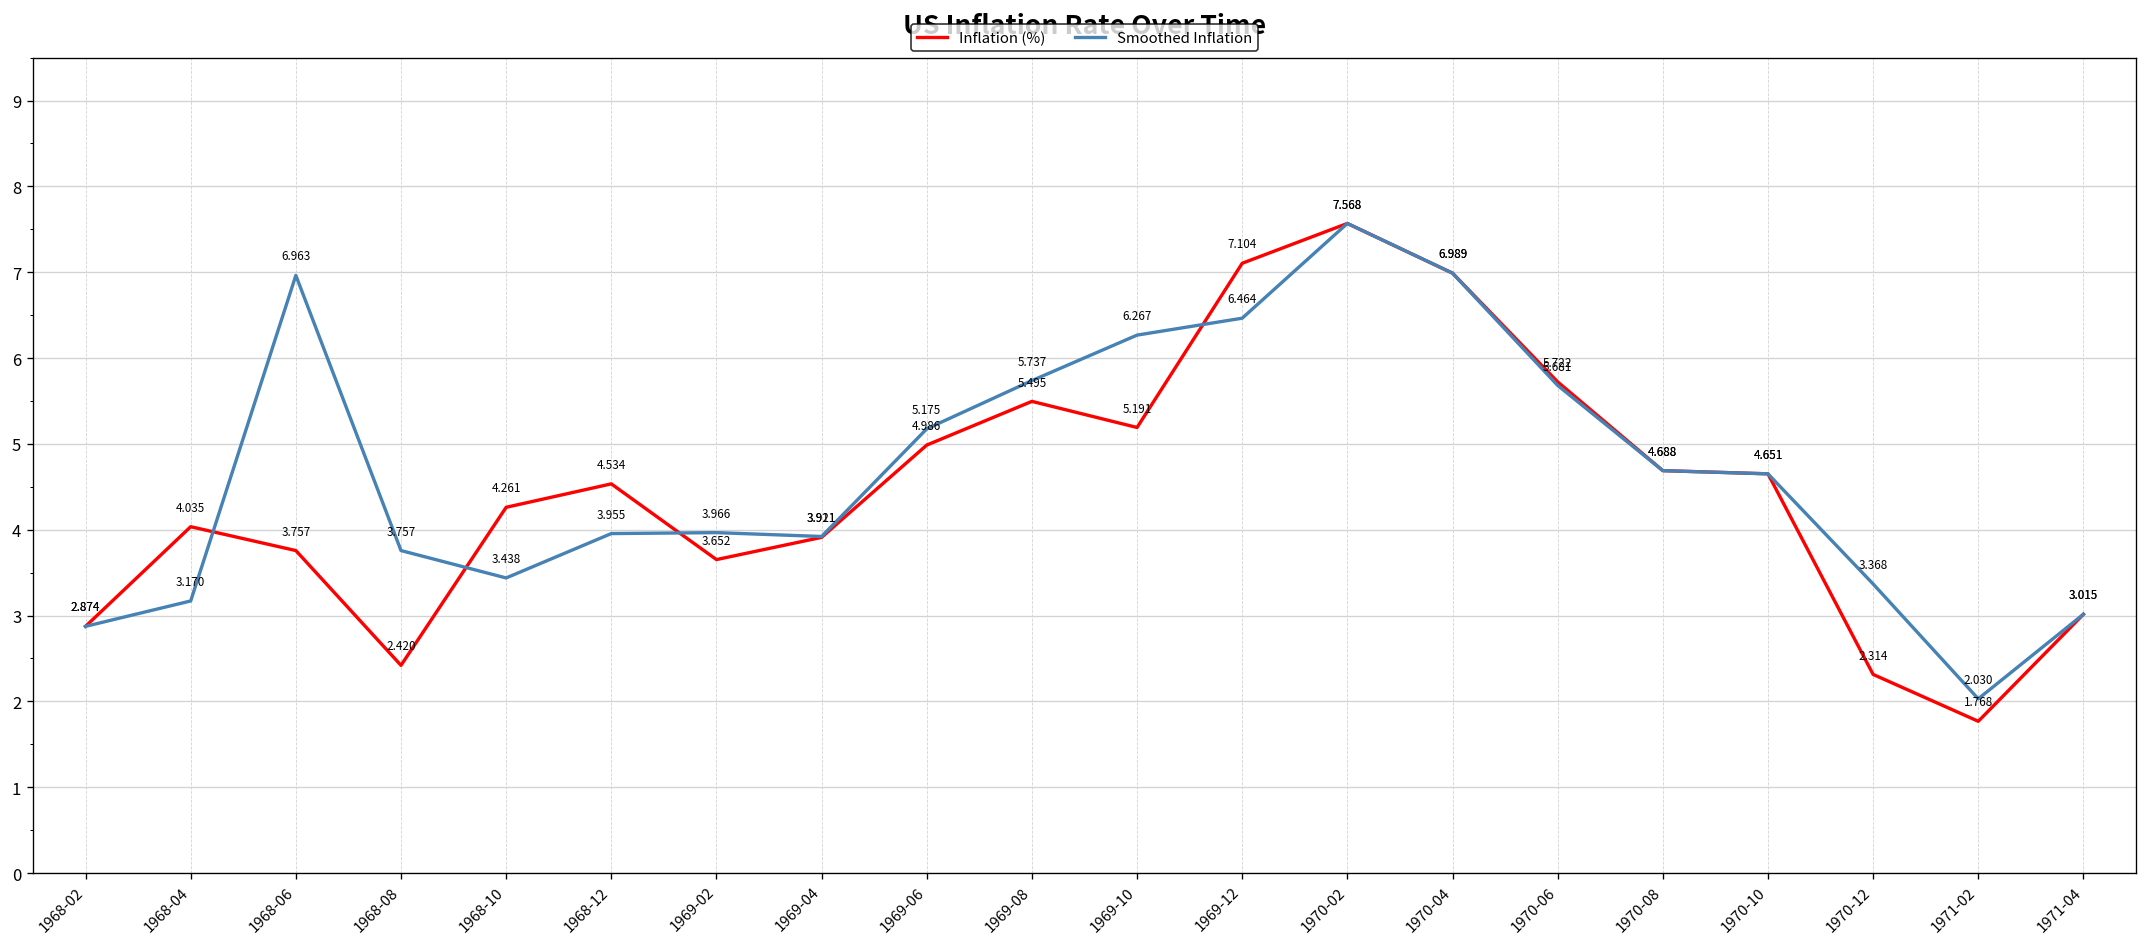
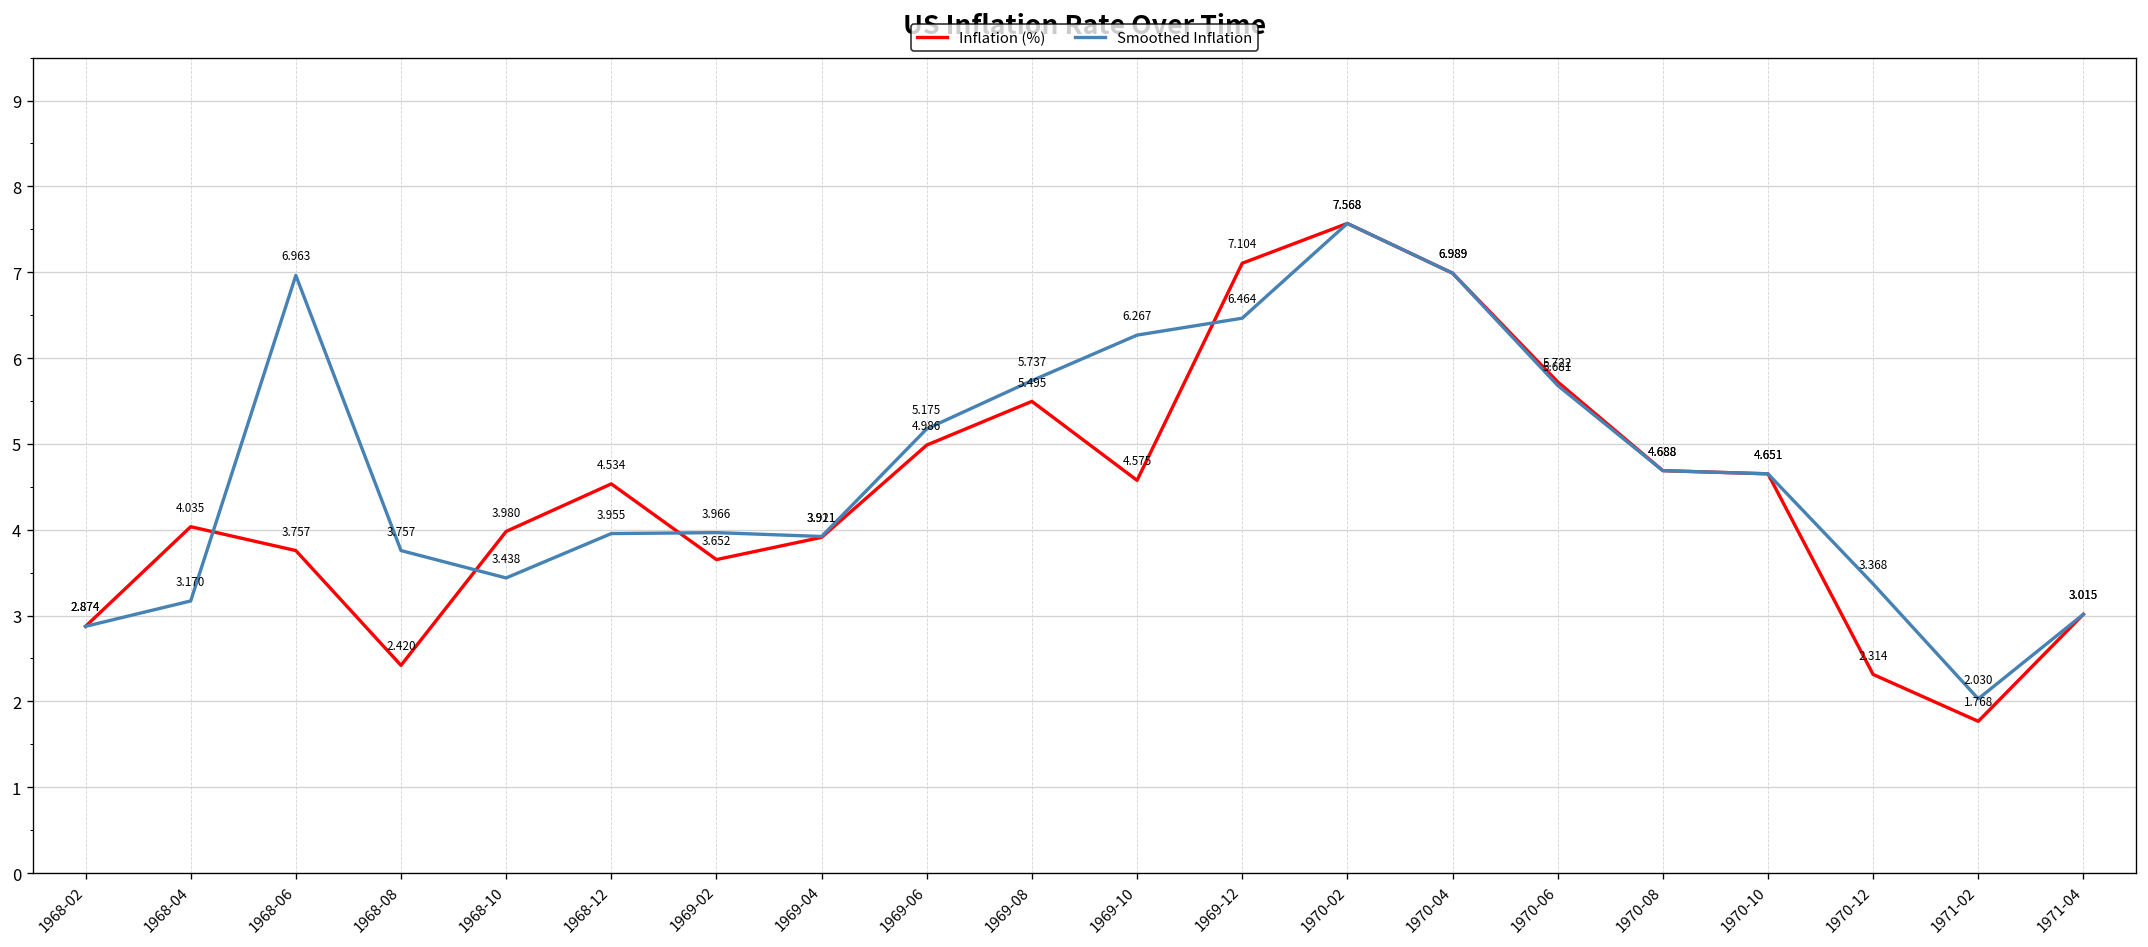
  {
    "Inflation (%)": {
      "1968-04": 4.035,
      "1968-06": 3.757,
      "1968-08": 2.420,
-     "1968-10": 4.261,
+     "1968-10": 3.980,
      "1968-12": 4.534,
-     "1969-10": 5.191,
+     "1969-10": 4.575,
      "1969-12": 7.104,
      "1970-12": 2.314
    },
    "Smoothed Inflation": {
      "1968-04": 3.170,
      "1968-06": 6.963,
      "1968-08": 3.757,
      "1968-10": 3.438,
      "1968-12": 3.955,
      "1969-02": 3.966,
      "1969-06": 5.175,
      "1969-08": 5.737,
      "1969-10": 6.267,
      "1969-12": 6.464,
      "1970-12": 3.368,
      "1971-02": 2.030
    }
  }
